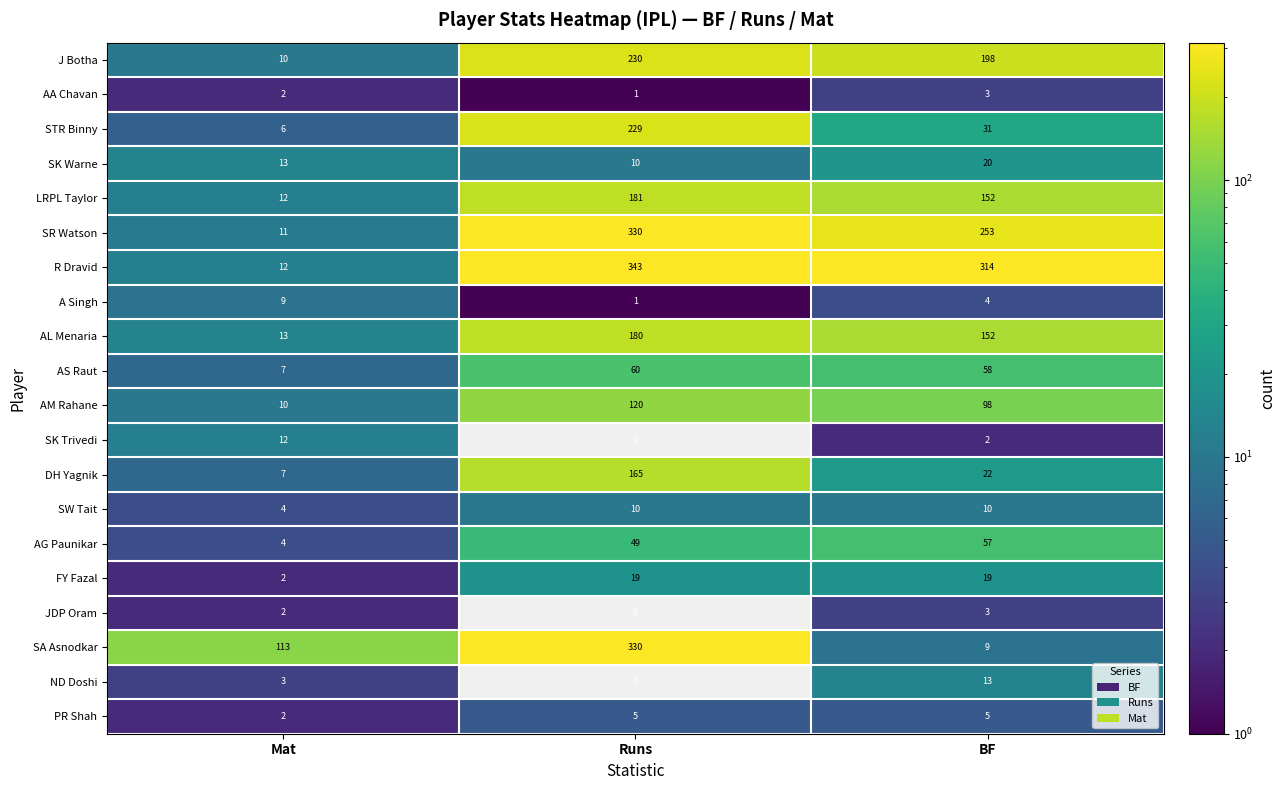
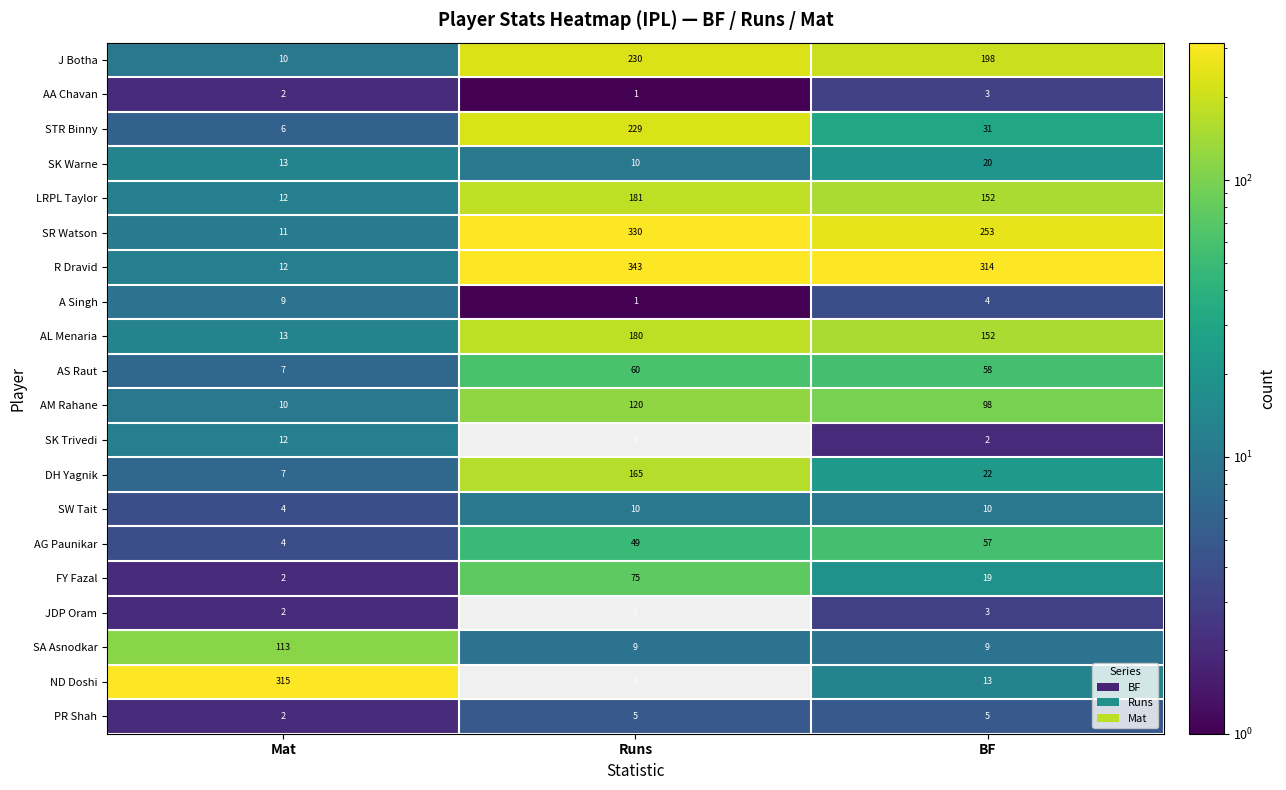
  {
    "J Botha": {
      "Mat": 10,
      "Runs": 230,
      "BF": 198
    },
    "AA Chavan": {
      "Mat": 2,
      "Runs": 1,
      "BF": 3
    },
    "STR Binny": {
      "Mat": 6,
      "Runs": 229,
      "BF": 31
    },
    "SK Warne": {
      "Mat": 13,
      "Runs": 10,
      "BF": 20
    },
    "LRPL Taylor": {
      "Mat": 12,
      "Runs": 181,
      "BF": 152
    },
    "SR Watson": {
      "Mat": 11,
      "Runs": 330,
      "BF": 253
    },
    "R Dravid": {
      "Mat": 12,
      "Runs": 343,
      "BF": 314
    },
    "A Singh": {
      "Mat": 9,
      "Runs": 1,
      "BF": 4
    },
    "AL Menaria": {
      "Mat": 13,
      "Runs": 180,
      "BF": 152
    },
    "AS Raut": {
      "Mat": 7,
      "Runs": 60,
      "BF": 58
    },
    "AM Rahane": {
      "Mat": 10,
      "Runs": 120,
      "BF": 98
    },
    "SK Trivedi": {
      "Mat": 12,
      "BF": 2
    },
    "DH Yagnik": {
      "Mat": 7,
      "Runs": 165,
      "BF": 22
    },
    "SW Tait": {
      "Mat": 4,
      "Runs": 10,
      "BF": 10
    },
    "AG Paunikar": {
      "Mat": 4,
      "Runs": 49,
      "BF": 57
    },
    "FY Fazal": {
      "Mat": 2,
-     "Runs": 19,
+     "Runs": 75,
      "BF": 19
    },
    "JDP Oram": {
      "Mat": 2,
      "BF": 3
    },
    "SA Asnodkar": {
      "Mat": 113,
-     "Runs": 330,
+     "Runs": 9,
      "BF": 9
    },
    "ND Doshi": {
-     "Mat": 3,
+     "Mat": 315,
      "BF": 13
    },
    "PR Shah": {
      "Mat": 2,
      "Runs": 5,
      "BF": 5
    }
  }
